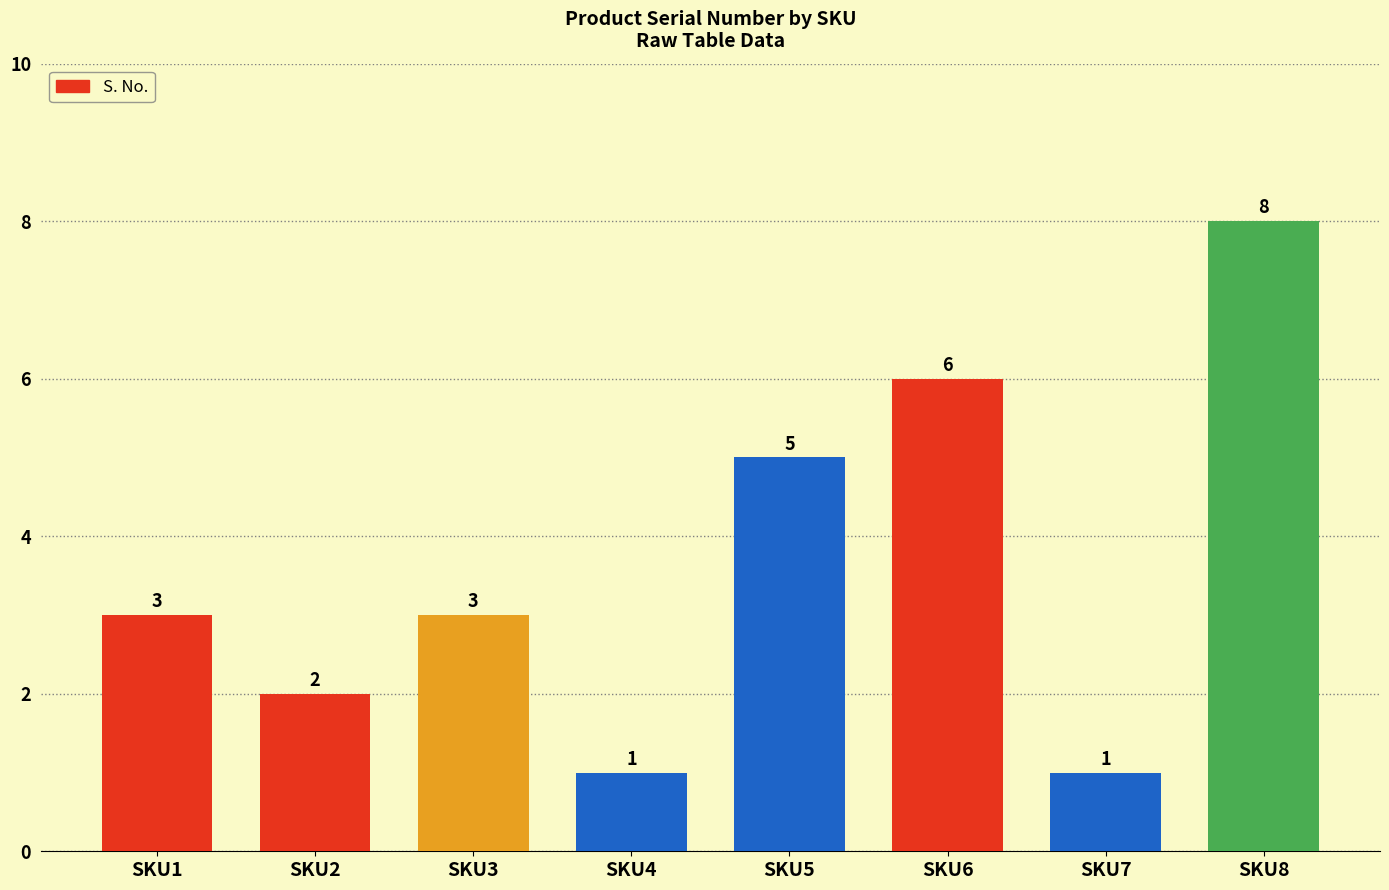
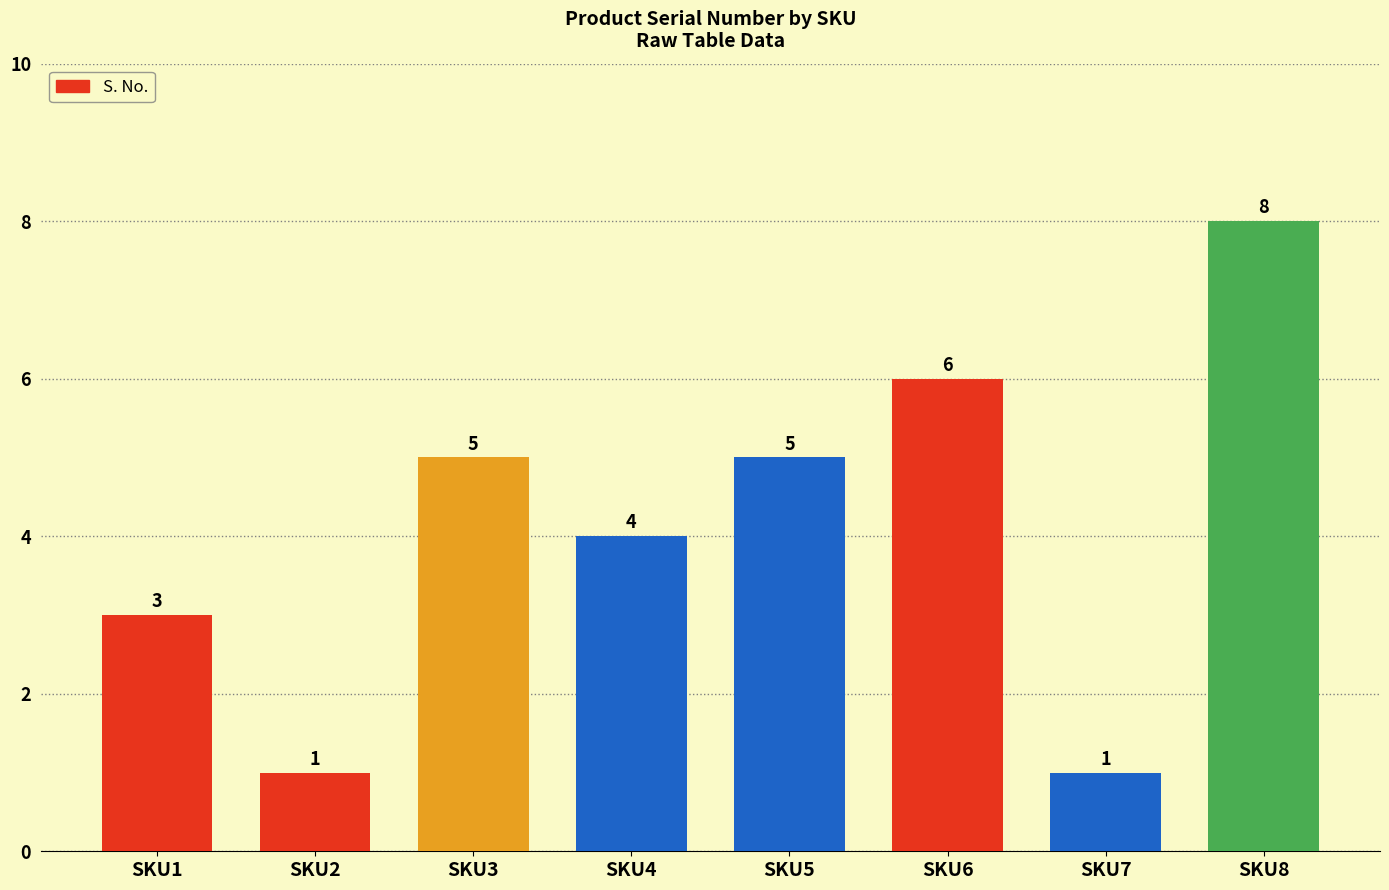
  {
    "SKU1": 3,
-   "SKU2": 2,
-   "SKU3": 3,
-   "SKU4": 1,
+   "SKU2": 1,
+   "SKU3": 5,
+   "SKU4": 4,
    "SKU5": 5,
    "SKU6": 6,
    "SKU7": 1,
    "SKU8": 8
  }
